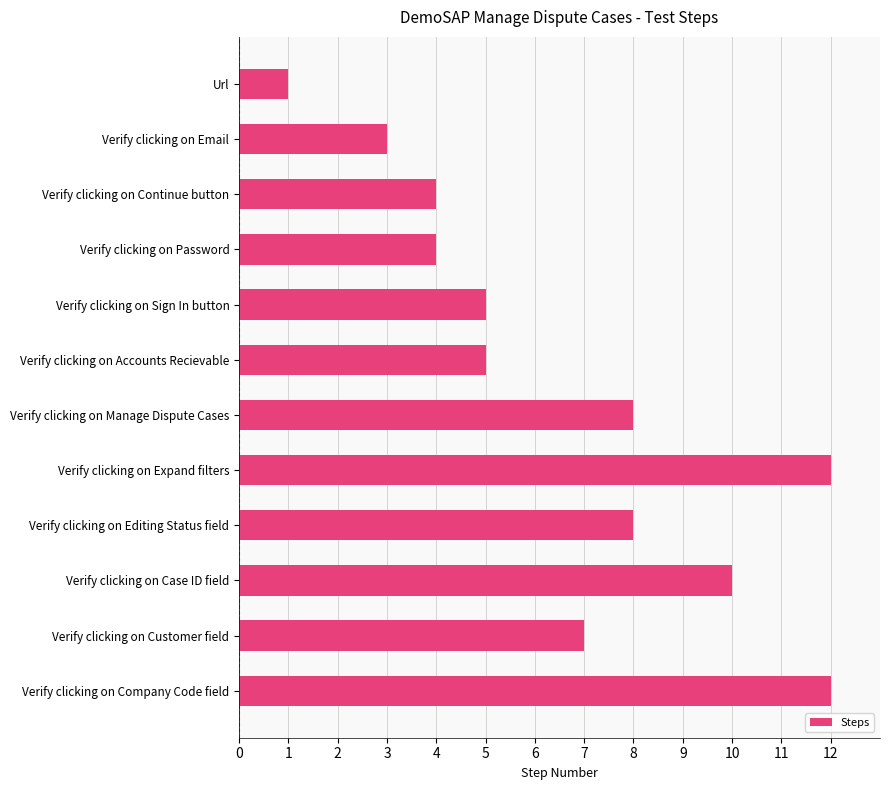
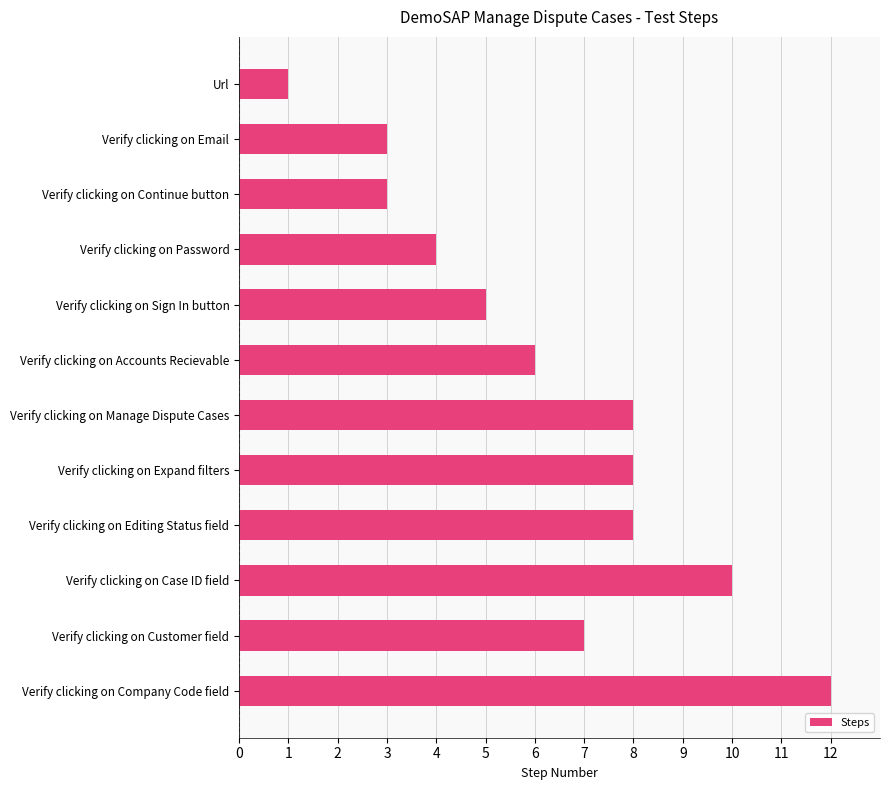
  {
    "Url": 1,
    "Verify clicking on Email": 3,
-   "Verify clicking on Continue button": 4,
+   "Verify clicking on Continue button": 3,
    "Verify clicking on Password": 4,
    "Verify clicking on Sign In button": 5,
-   "Verify clicking on Accounts Recievable": 5,
+   "Verify clicking on Accounts Recievable": 6,
    "Verify clicking on Manage Dispute Cases": 8,
-   "Verify clicking on Expand filters": 12,
+   "Verify clicking on Expand filters": 8,
    "Verify clicking on Editing Status field": 8,
    "Verify clicking on Case ID field": 10,
    "Verify clicking on Customer field": 7,
    "Verify clicking on Company Code field": 12
  }
